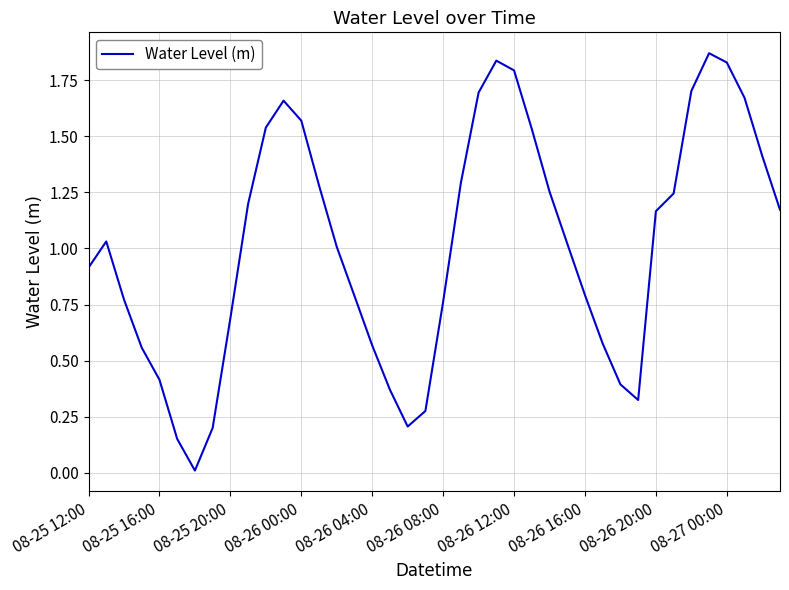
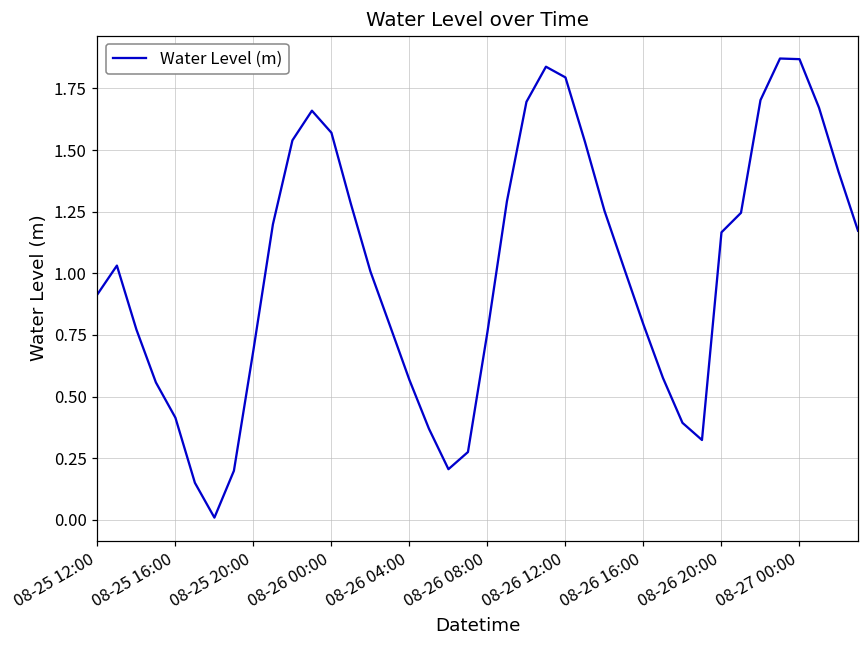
  {
    "08-25 12:00": 0.91,
    "08-25 16:00": 0.41,
    "08-25 20:00": 0.69,
    "08-26 00:00": 1.57,
    "08-26 04:00": 0.57,
    "08-26 08:00": 0.76,
    "08-26 12:00": 1.79,
    "08-26 16:00": 0.79,
    "08-26 20:00": 1.17,
-   "08-27 00:00": 1.83
+   "08-27 00:00": 1.87
  }
